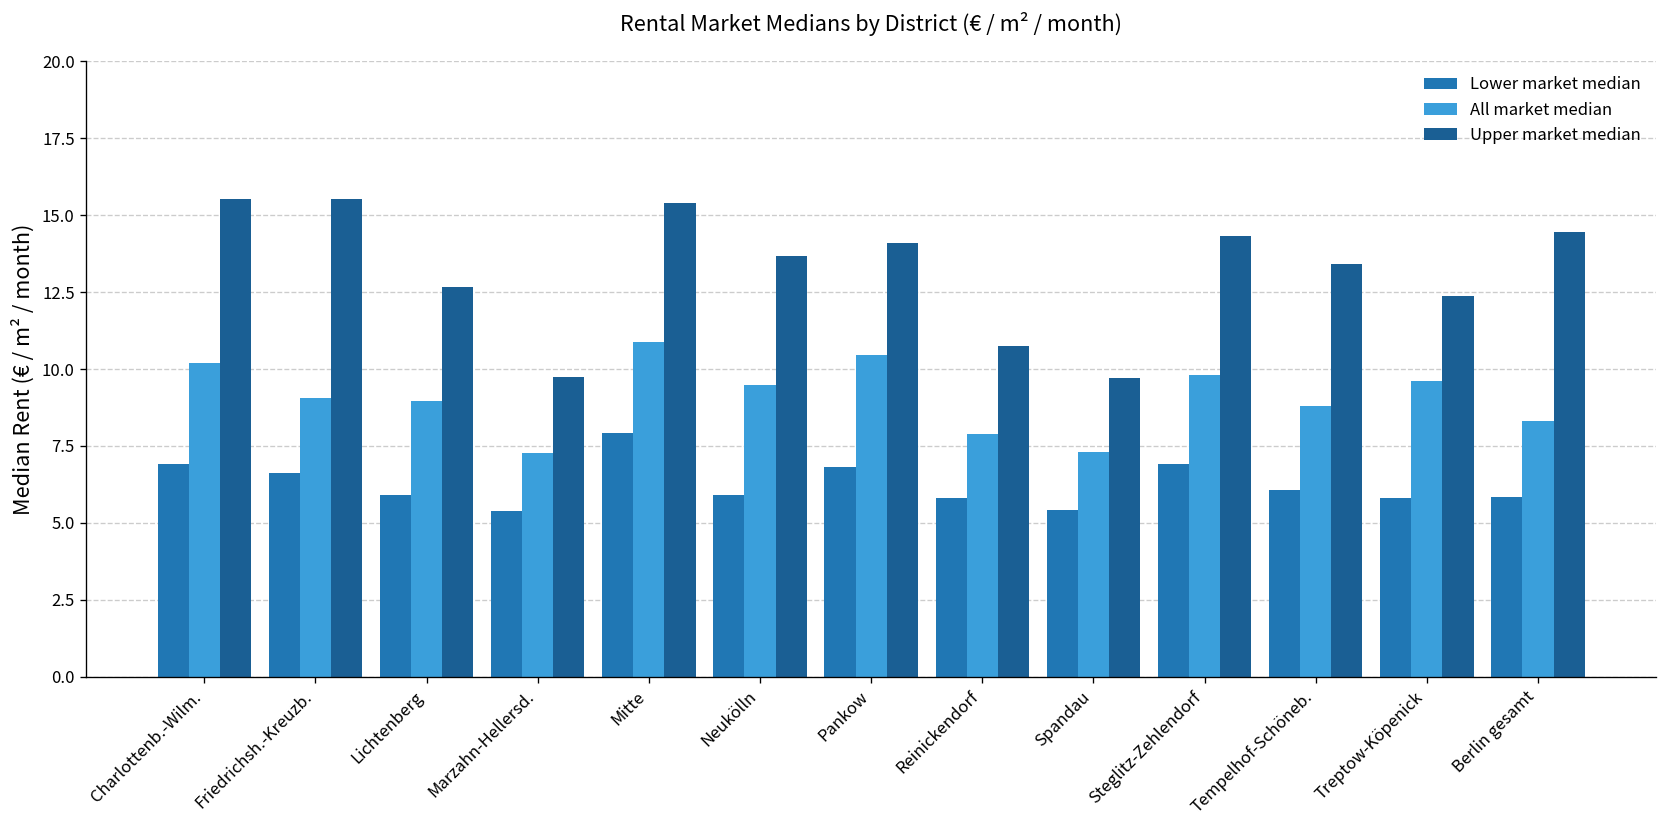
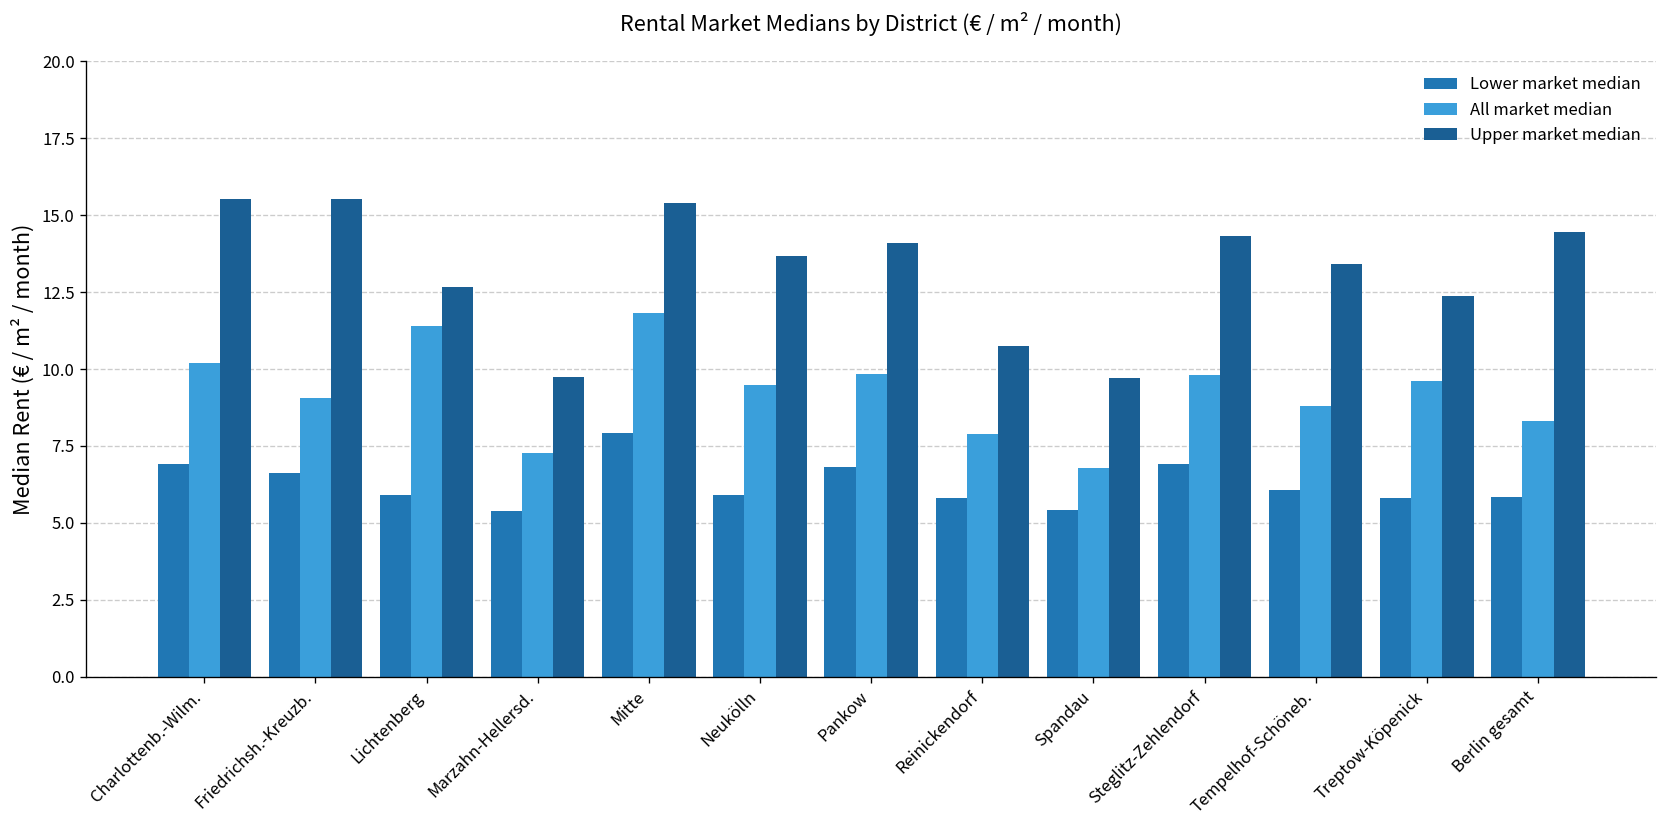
  {
    "All market median": {
      "Charlottenb.-Wilm.": 10.2,
      "Friedrichsh.-Kreuzb.": 9.1,
-     "Lichtenberg": 9.0,
+     "Lichtenberg": 11.4,
      "Marzahn-Hellersd.": 7.3,
-     "Mitte": 10.9,
+     "Mitte": 11.8,
      "Neukölln": 9.5,
-     "Pankow": 10.5,
+     "Pankow": 9.8,
      "Reinickendorf": 7.9,
-     "Spandau": 7.3,
+     "Spandau": 6.8,
      "Steglitz-Zehlendorf": 9.8,
      "Tempelhof-Schöneb.": 8.8,
      "Treptow-Köpenick": 9.6,
      "Berlin gesamt": 8.3
    }
  }
